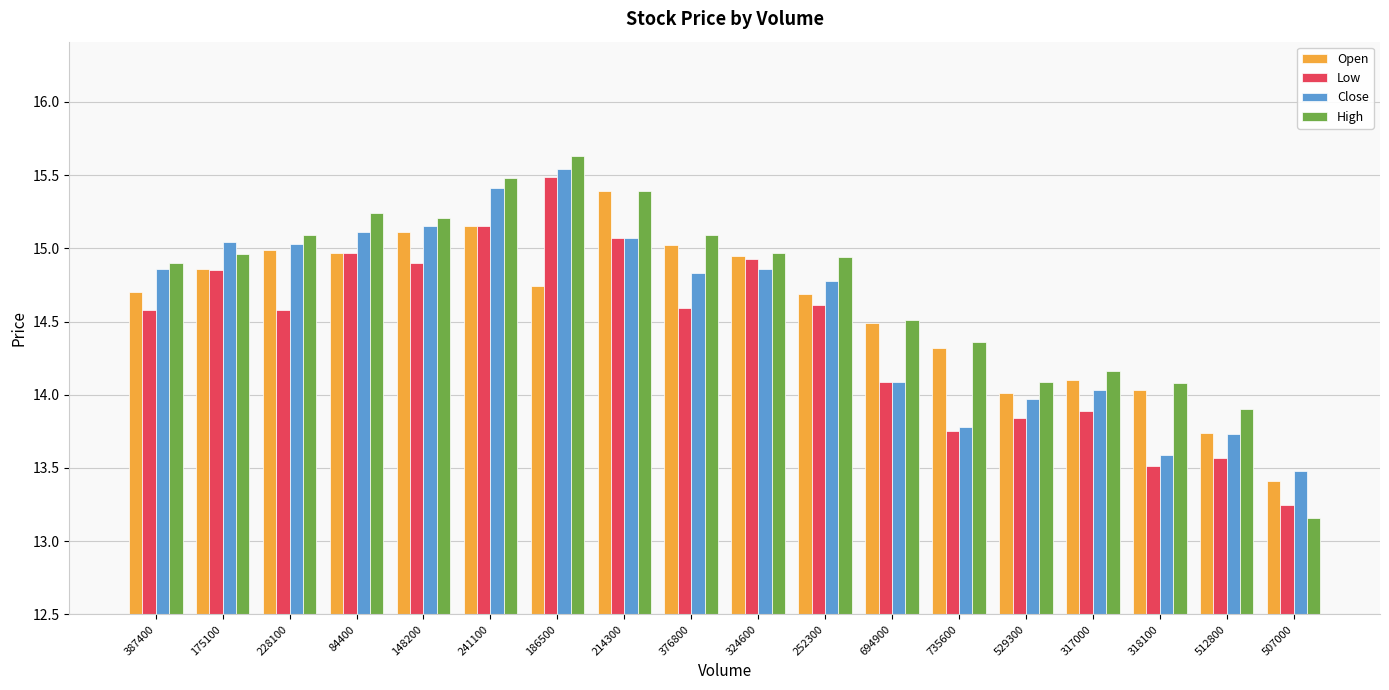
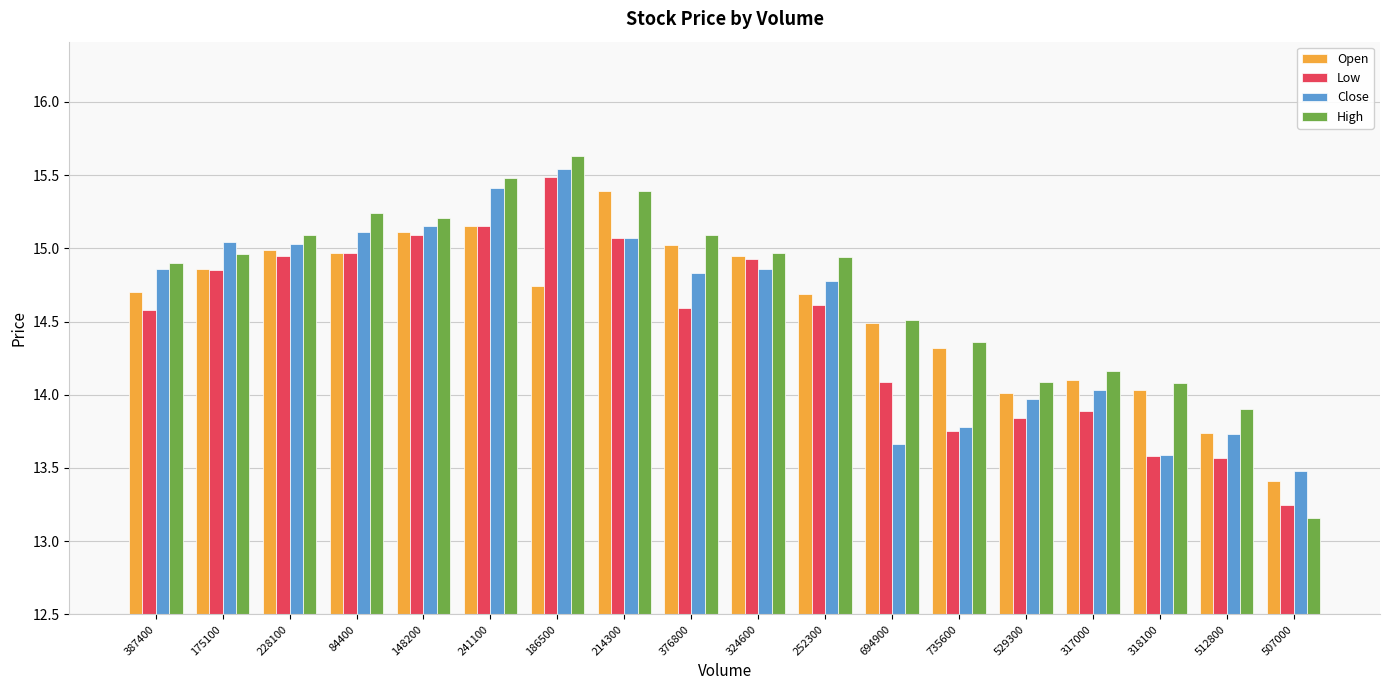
  {
    "Open": {
      "387400": 14.70,
      "175100": 14.86,
      "228100": 14.99,
      "84400": 14.97,
      "148200": 15.11,
      "241100": 15.15,
      "186500": 14.74,
      "214300": 15.39,
      "376800": 15.02,
      "324600": 14.95,
      "252300": 14.69,
      "694900": 14.49,
      "735600": 14.32,
      "529300": 14.01,
      "317000": 14.10,
      "318100": 14.03,
      "512800": 13.74,
      "507000": 13.41
    },
    "Low": {
      "387400": 14.58,
      "175100": 14.85,
-     "228100": 14.58,
+     "228100": 14.95,
      "84400": 14.97,
-     "148200": 14.90,
+     "148200": 15.09,
      "241100": 15.15,
      "186500": 15.49,
      "214300": 15.07,
      "376800": 14.59,
      "324600": 14.93,
      "252300": 14.61,
      "694900": 14.09,
      "735600": 13.75,
      "529300": 13.84,
      "317000": 13.89,
-     "318100": 13.51,
+     "318100": 13.58,
      "512800": 13.57,
      "507000": 13.25
    },
    "Close": {
      "387400": 14.86,
      "175100": 15.04,
      "228100": 15.03,
      "84400": 15.11,
      "148200": 15.15,
      "241100": 15.41,
      "186500": 15.54,
      "214300": 15.07,
      "376800": 14.83,
      "324600": 14.86,
      "252300": 14.78,
-     "694900": 14.09,
+     "694900": 13.66,
      "735600": 13.78,
      "529300": 13.97,
      "317000": 14.03,
      "318100": 13.59,
      "512800": 13.73,
      "507000": 13.48
    },
    "High": {
      "387400": 14.90,
      "175100": 14.96,
      "228100": 15.09,
      "84400": 15.24,
      "148200": 15.21,
      "241100": 15.48,
      "186500": 15.63,
      "214300": 15.39,
      "376800": 15.09,
      "324600": 14.97,
      "252300": 14.94,
      "694900": 14.51,
      "735600": 14.36,
      "529300": 14.09,
      "317000": 14.16,
      "318100": 14.08,
      "512800": 13.90,
      "507000": 13.16
    }
  }
